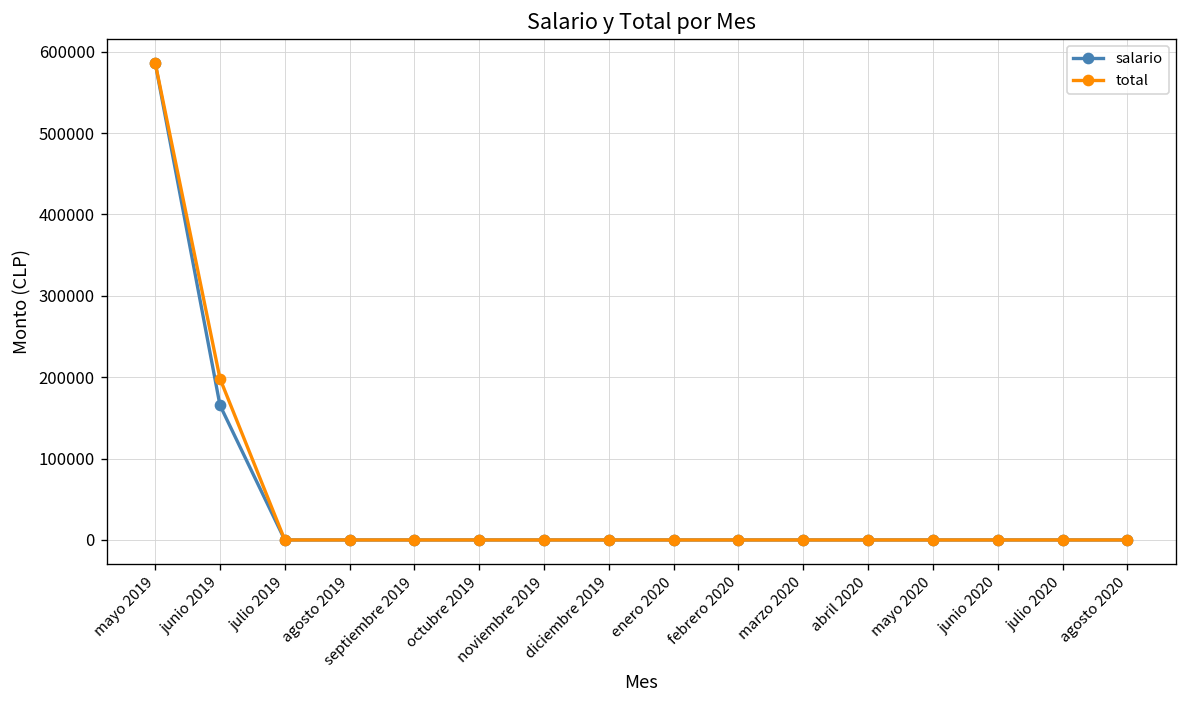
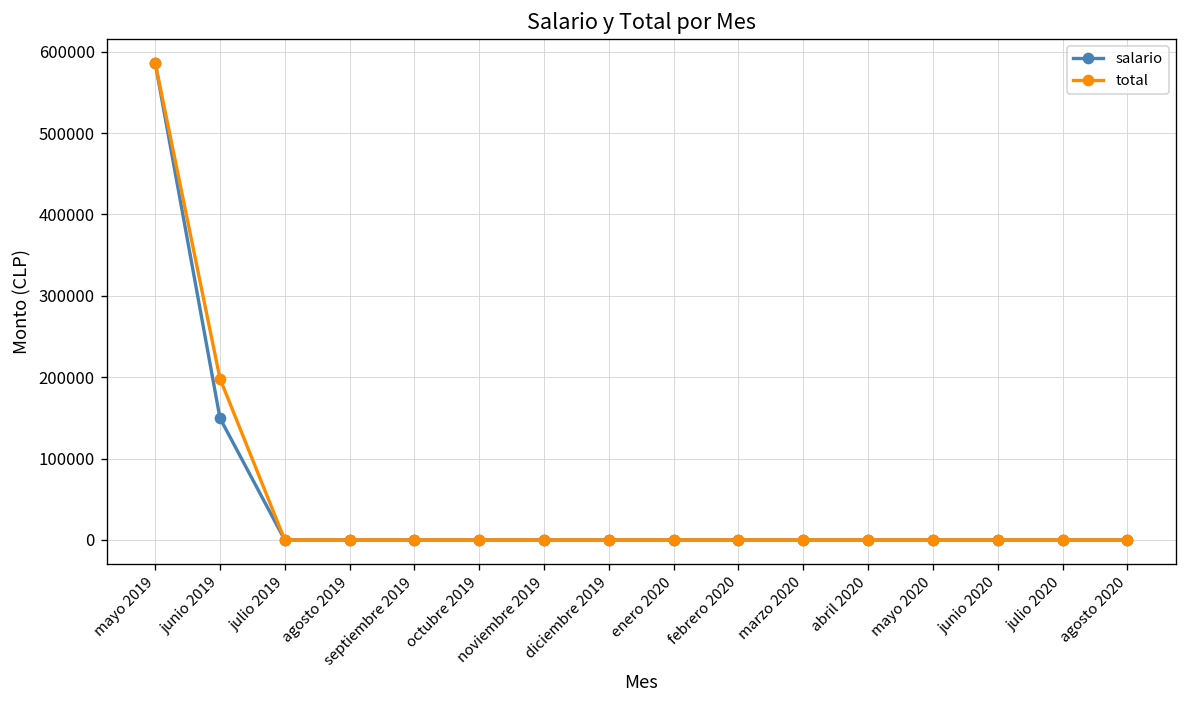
  {
    "salario": {
-     "junio 2019": 170000
+     "junio 2019": 150000
    },
    "total": {
      "junio 2019": 200000
    }
  }
